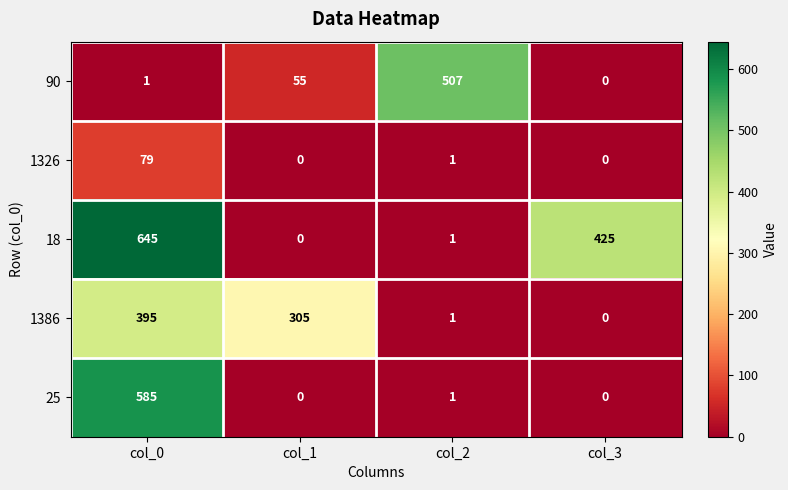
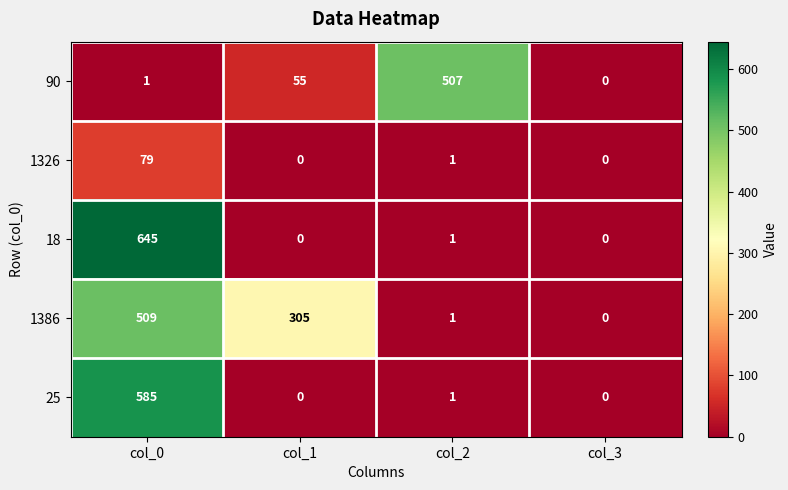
  {
    "90": {
      "col_0": 1,
      "col_1": 55,
      "col_2": 507,
      "col_3": 0
    },
    "1326": {
      "col_0": 79,
      "col_1": 0,
      "col_2": 1,
      "col_3": 0
    },
    "18": {
      "col_0": 645,
      "col_1": 0,
      "col_2": 1,
-     "col_3": 425
+     "col_3": 0
    },
    "1386": {
-     "col_0": 395,
+     "col_0": 509,
      "col_1": 305,
      "col_2": 1,
      "col_3": 0
    },
    "25": {
      "col_0": 585,
      "col_1": 0,
      "col_2": 1,
      "col_3": 0
    }
  }
